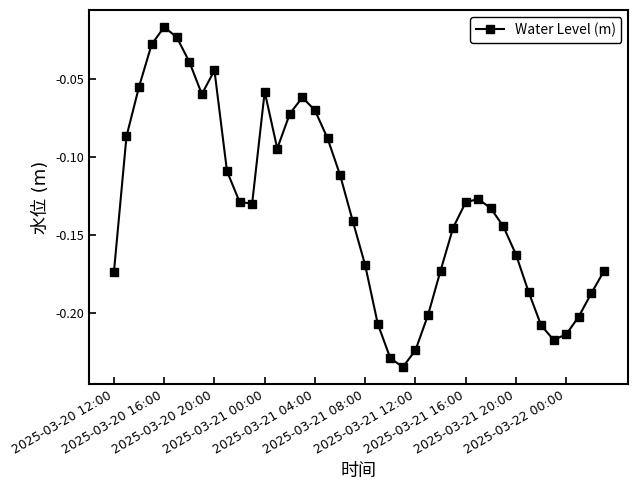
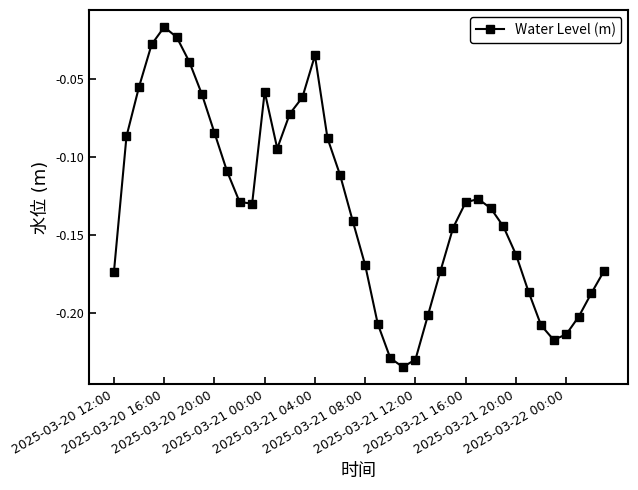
  {
    "2025-03-20 12:00": -0.174,
    "2025-03-20 16:00": -0.017,
-   "2025-03-20 20:00": -0.045,
+   "2025-03-20 20:00": -0.085,
    "2025-03-21 00:00": -0.058,
-   "2025-03-21 04:00": -0.070,
+   "2025-03-21 04:00": -0.035,
    "2025-03-21 08:00": -0.169,
-   "2025-03-21 12:00": -0.224,
+   "2025-03-21 12:00": -0.230,
    "2025-03-21 16:00": -0.129,
    "2025-03-21 20:00": -0.163,
    "2025-03-22 00:00": -0.214
  }
